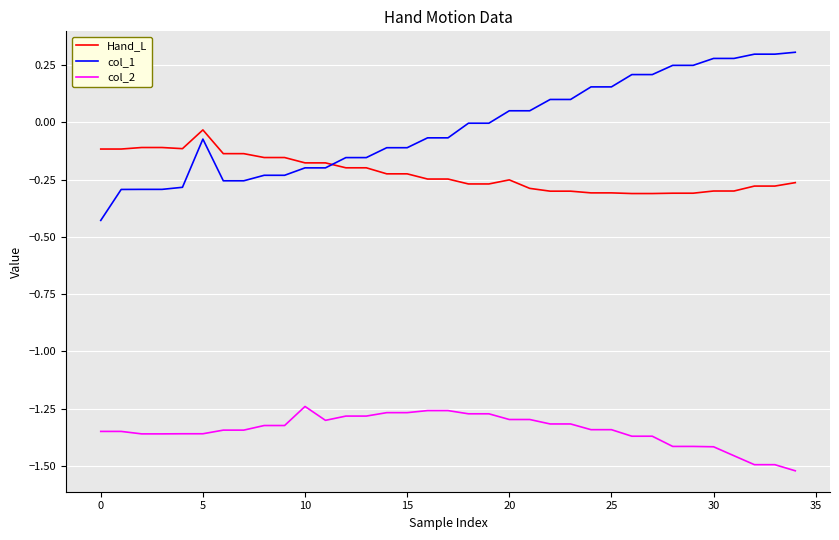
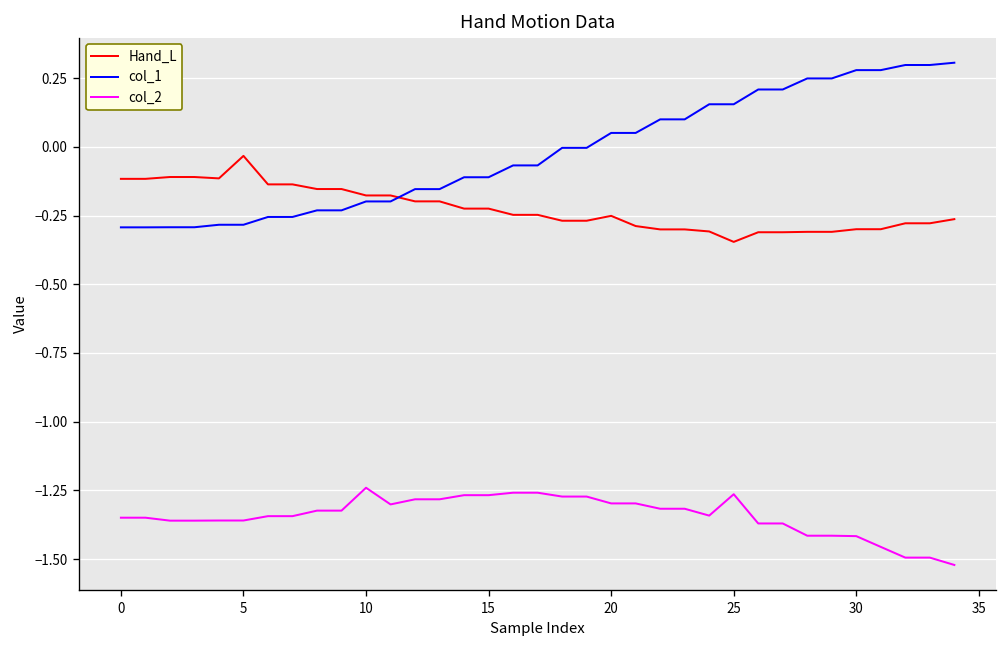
  {
    "Hand_L": {
      "0": -0.12,
      "5": -0.03,
      "10": -0.18,
      "15": -0.22,
      "20": -0.25,
-     "25": -0.31,
+     "25": -0.35,
      "30": -0.30
    },
    "col_1": {
-     "0": -0.43,
-     "5": -0.07,
+     "0": -0.29,
+     "5": -0.28,
      "10": -0.20,
      "15": -0.11,
      "20": 0.05,
      "25": 0.15,
      "30": 0.28
    },
    "col_2": {
      "0": -1.35,
      "5": -1.36,
      "10": -1.24,
      "15": -1.27,
      "20": -1.30,
-     "25": -1.34,
+     "25": -1.26,
      "30": -1.42
    }
  }
